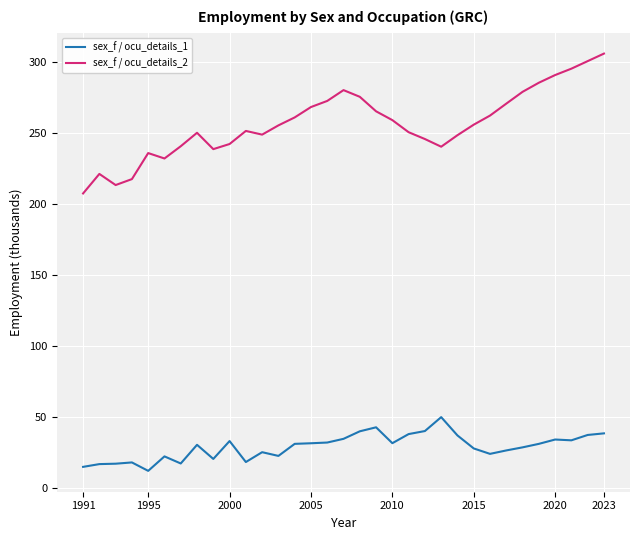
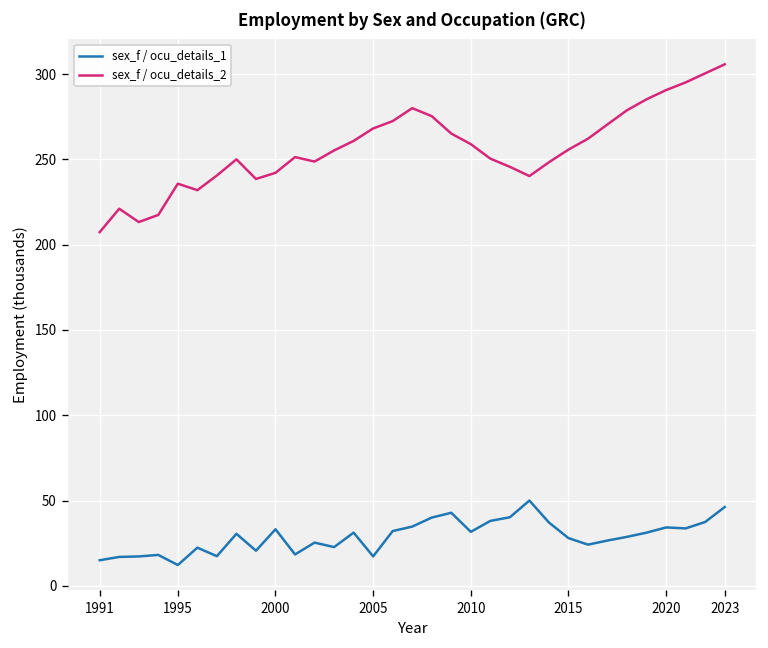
  {
    "sex_f / ocu_details_1": {
      "1991": 15,
      "1995": 12,
      "2000": 33,
-     "2005": 32,
+     "2005": 17,
      "2010": 32,
      "2015": 28,
      "2020": 34,
-     "2023": 39
+     "2023": 46
    },
    "sex_f / ocu_details_2": {
      "1991": 207,
      "1995": 236,
      "2000": 242,
      "2005": 268,
      "2010": 259,
      "2015": 256,
      "2020": 291,
      "2023": 306
    }
  }
